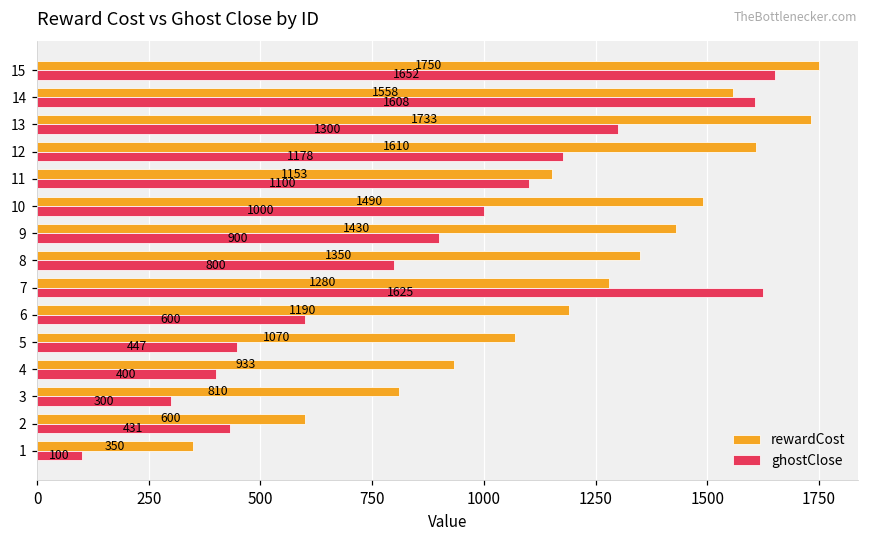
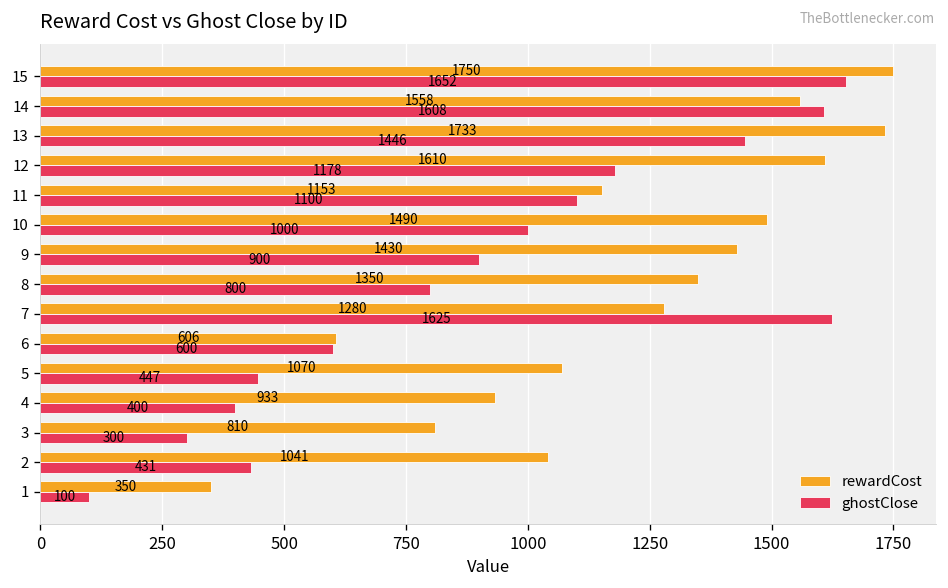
  {
    "rewardCost": {
      "15": 1750,
      "14": 1558,
      "13": 1733,
      "12": 1610,
      "11": 1153,
      "10": 1490,
      "9": 1430,
      "8": 1350,
      "7": 1280,
-     "6": 1190,
+     "6": 606,
      "5": 1070,
      "4": 933,
      "3": 810,
-     "2": 600,
+     "2": 1041,
      "1": 350
    },
    "ghostClose": {
      "15": 1652,
      "14": 1608,
-     "13": 1300,
+     "13": 1446,
      "12": 1178,
      "11": 1100,
      "10": 1000,
      "9": 900,
      "8": 800,
      "7": 1625,
      "6": 600,
      "5": 447,
      "4": 400,
      "3": 300,
      "2": 431,
      "1": 100
    }
  }
